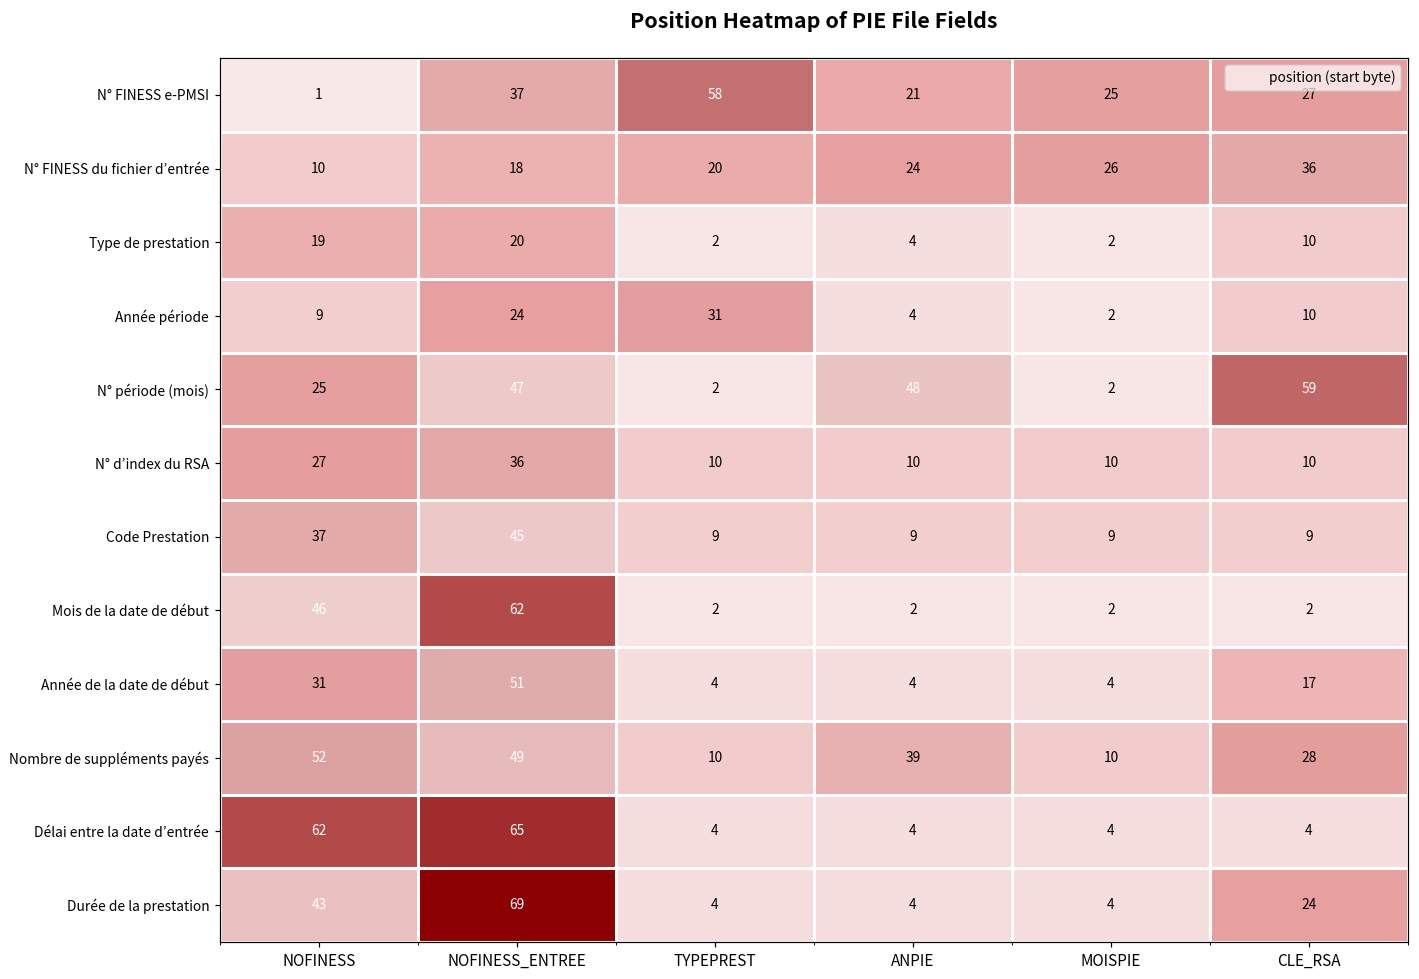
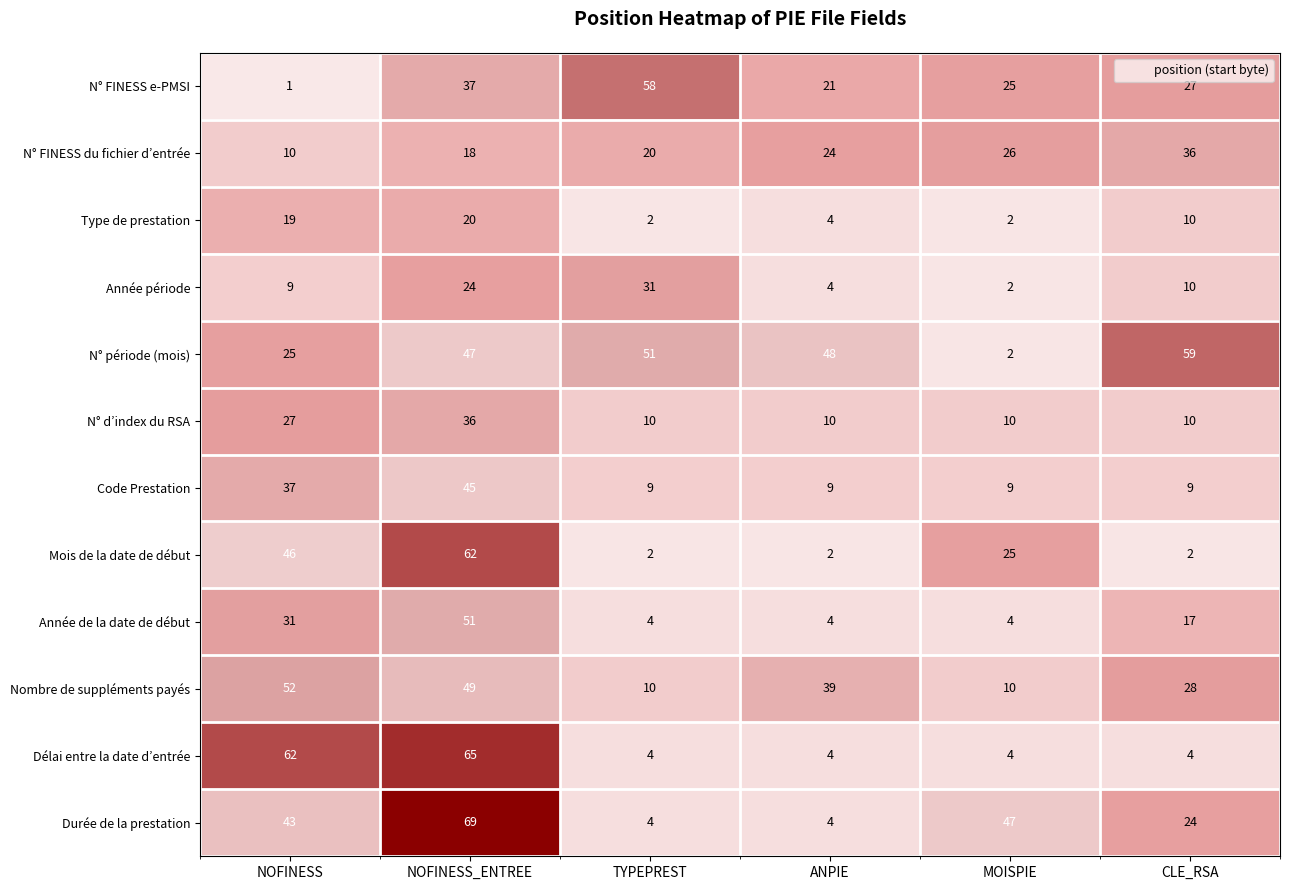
  {
    "N° FINESS e-PMSI": {
      "NOFINESS": 1,
      "NOFINESS_ENTREE": 37,
      "TYPEPREST": 58,
      "ANPIE": 21,
      "MOISPIE": 25
    },
    "N° FINESS du fichier d’entrée": {
      "NOFINESS": 10,
      "NOFINESS_ENTREE": 18,
      "TYPEPREST": 20,
      "ANPIE": 24,
      "MOISPIE": 26,
      "CLE_RSA": 36
    },
    "Type de prestation": {
      "NOFINESS": 19,
      "NOFINESS_ENTREE": 20,
      "TYPEPREST": 2,
      "ANPIE": 4,
      "MOISPIE": 2,
      "CLE_RSA": 10
    },
    "Année période": {
      "NOFINESS": 9,
      "NOFINESS_ENTREE": 24,
      "TYPEPREST": 31,
      "ANPIE": 4,
      "MOISPIE": 2,
      "CLE_RSA": 10
    },
    "N° période (mois)": {
      "NOFINESS": 25,
      "NOFINESS_ENTREE": 47,
-     "TYPEPREST": 2,
+     "TYPEPREST": 51,
      "ANPIE": 48,
      "MOISPIE": 2,
      "CLE_RSA": 59
    },
    "N° d’index du RSA": {
      "NOFINESS": 27,
      "NOFINESS_ENTREE": 36,
      "TYPEPREST": 10,
      "ANPIE": 10,
      "MOISPIE": 10,
      "CLE_RSA": 10
    },
    "Code Prestation": {
      "NOFINESS": 37,
      "NOFINESS_ENTREE": 45,
      "TYPEPREST": 9,
      "ANPIE": 9,
      "MOISPIE": 9,
      "CLE_RSA": 9
    },
    "Mois de la date de début": {
      "NOFINESS": 46,
      "NOFINESS_ENTREE": 62,
      "TYPEPREST": 2,
      "ANPIE": 2,
-     "MOISPIE": 2,
+     "MOISPIE": 25,
      "CLE_RSA": 2
    },
    "Année de la date de début": {
      "NOFINESS": 31,
      "NOFINESS_ENTREE": 51,
      "TYPEPREST": 4,
      "ANPIE": 4,
      "MOISPIE": 4,
      "CLE_RSA": 17
    },
    "Nombre de suppléments payés": {
      "NOFINESS": 52,
      "NOFINESS_ENTREE": 49,
      "TYPEPREST": 10,
      "ANPIE": 39,
      "MOISPIE": 10,
      "CLE_RSA": 28
    },
    "Délai entre la date d’entrée": {
      "NOFINESS": 62,
      "NOFINESS_ENTREE": 65,
      "TYPEPREST": 4,
      "ANPIE": 4,
      "MOISPIE": 4,
      "CLE_RSA": 4
    },
    "Durée de la prestation": {
      "NOFINESS": 43,
      "NOFINESS_ENTREE": 69,
      "TYPEPREST": 4,
      "ANPIE": 4,
-     "MOISPIE": 4,
+     "MOISPIE": 47,
      "CLE_RSA": 24
    }
  }
